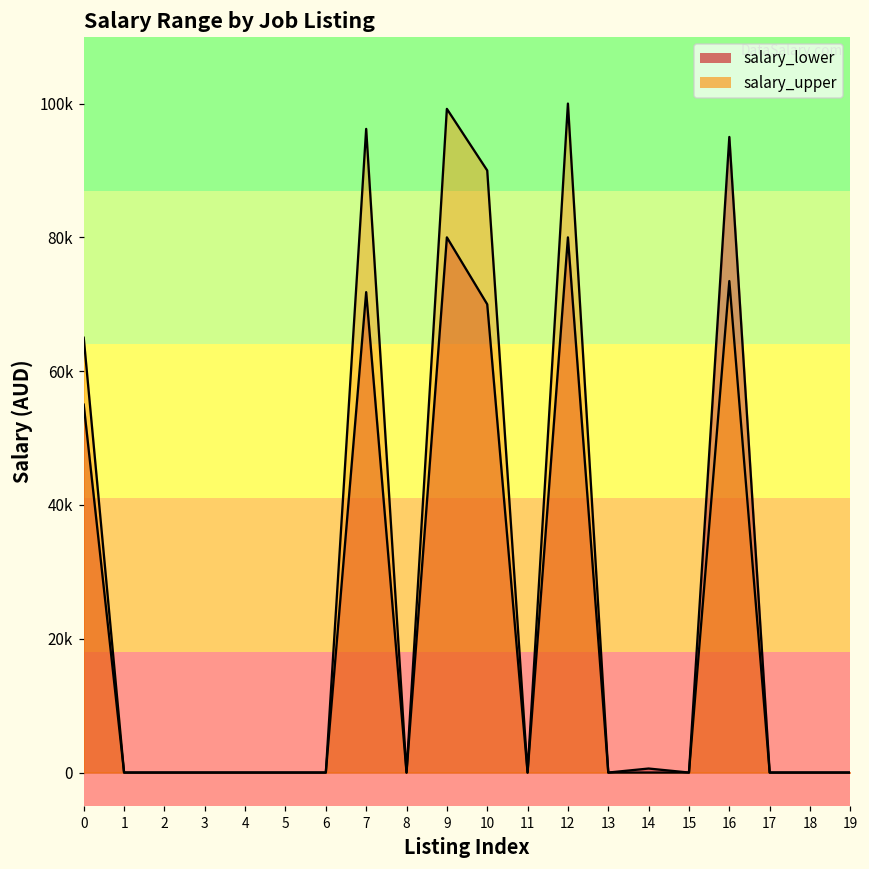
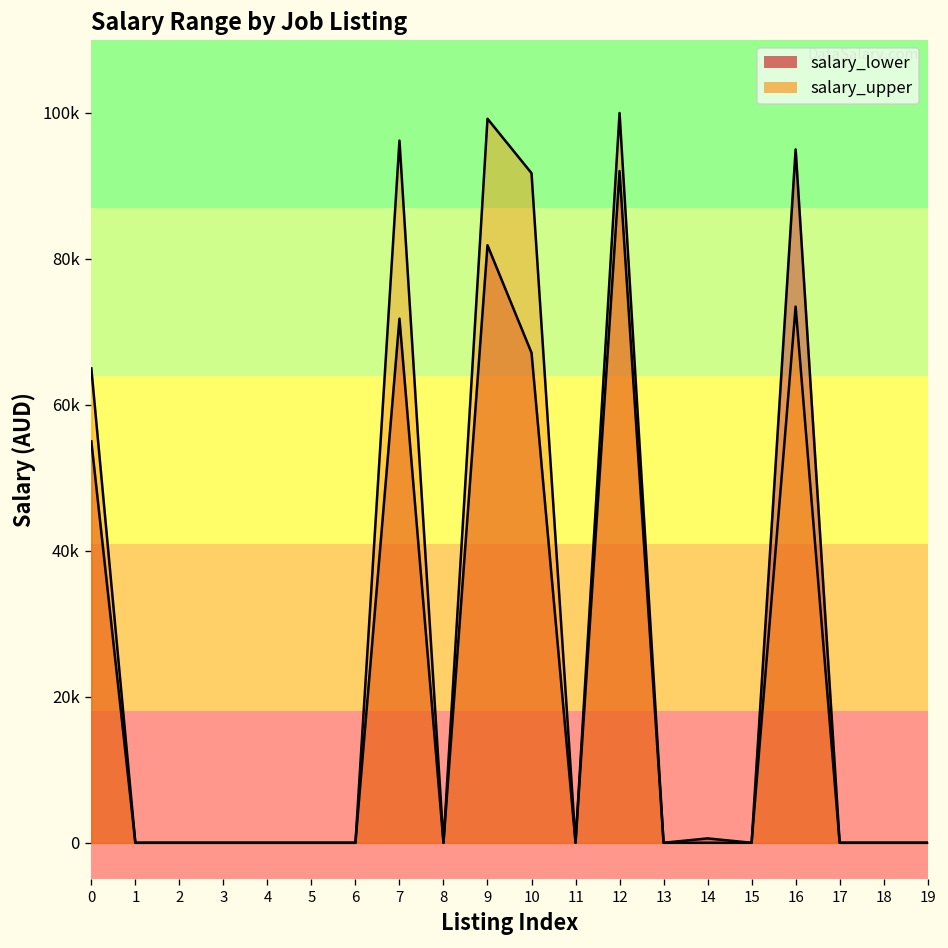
  {
    "salary_lower": {
      "0": 55000,
      "7": 72000,
-     "9": 80000,
-     "10": 70000,
-     "12": 80000,
+     "9": 82000,
+     "10": 67000,
+     "12": 92000,
      "14": 1000,
      "16": 95000
    },
    "salary_upper": {
      "0": 65000,
      "7": 96000,
      "9": 99000,
-     "10": 90000,
+     "10": 92000,
      "12": 100000,
      "14": 0,
      "16": 73000
    }
  }
